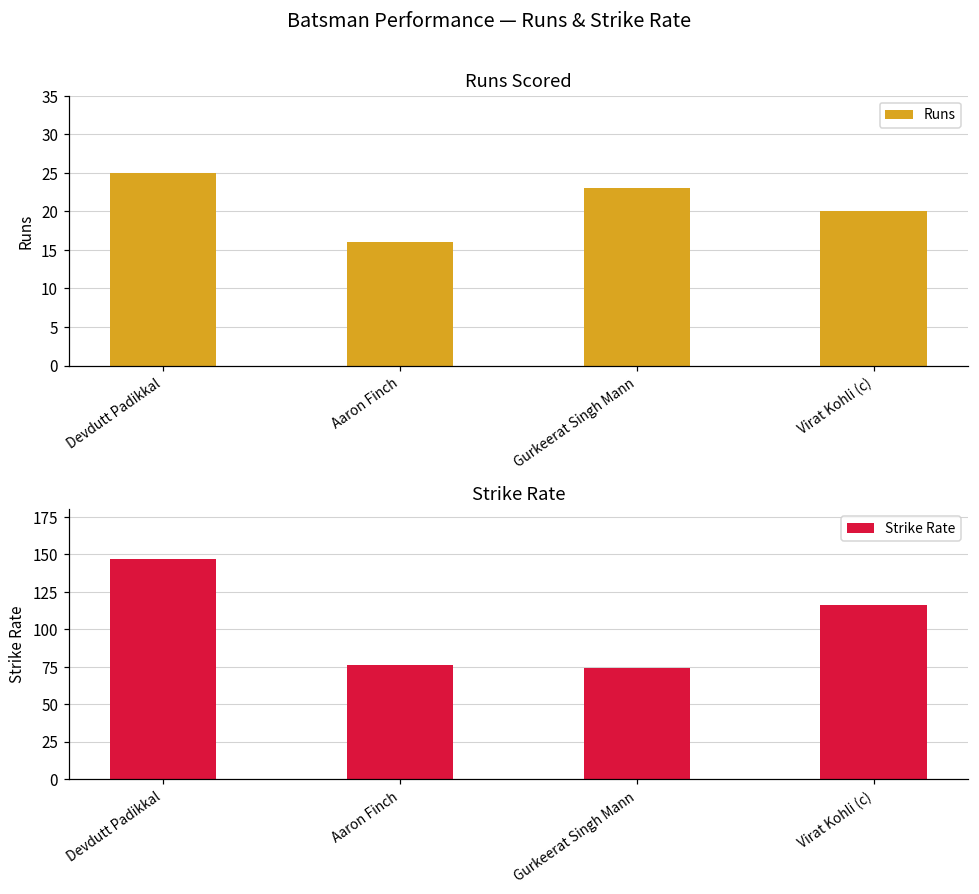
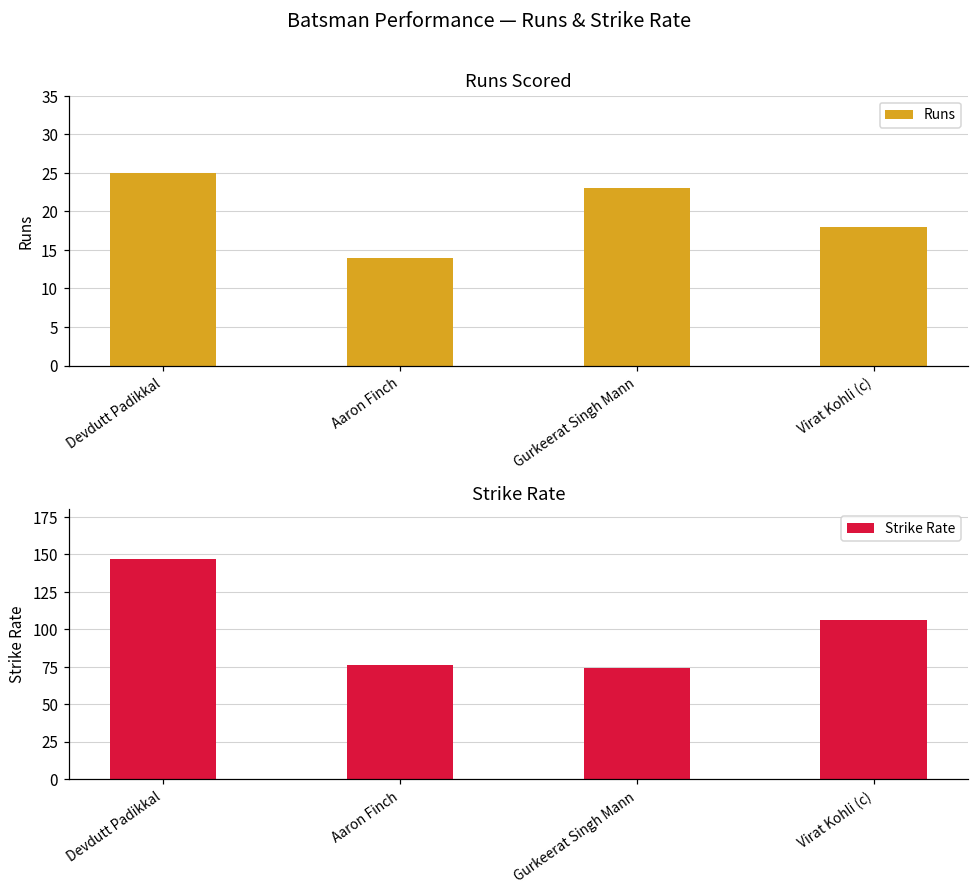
  {
    "Runs Scored": {
      "Devdutt Padikkal": 25,
-     "Aaron Finch": 16,
+     "Aaron Finch": 14,
      "Gurkeerat Singh Mann": 23,
-     "Virat Kohli (c)": 20
+     "Virat Kohli (c)": 18
    },
    "Strike Rate": {
      "Devdutt Padikkal": 147,
      "Aaron Finch": 76,
      "Gurkeerat Singh Mann": 74,
-     "Virat Kohli (c)": 116
+     "Virat Kohli (c)": 106
    }
  }
